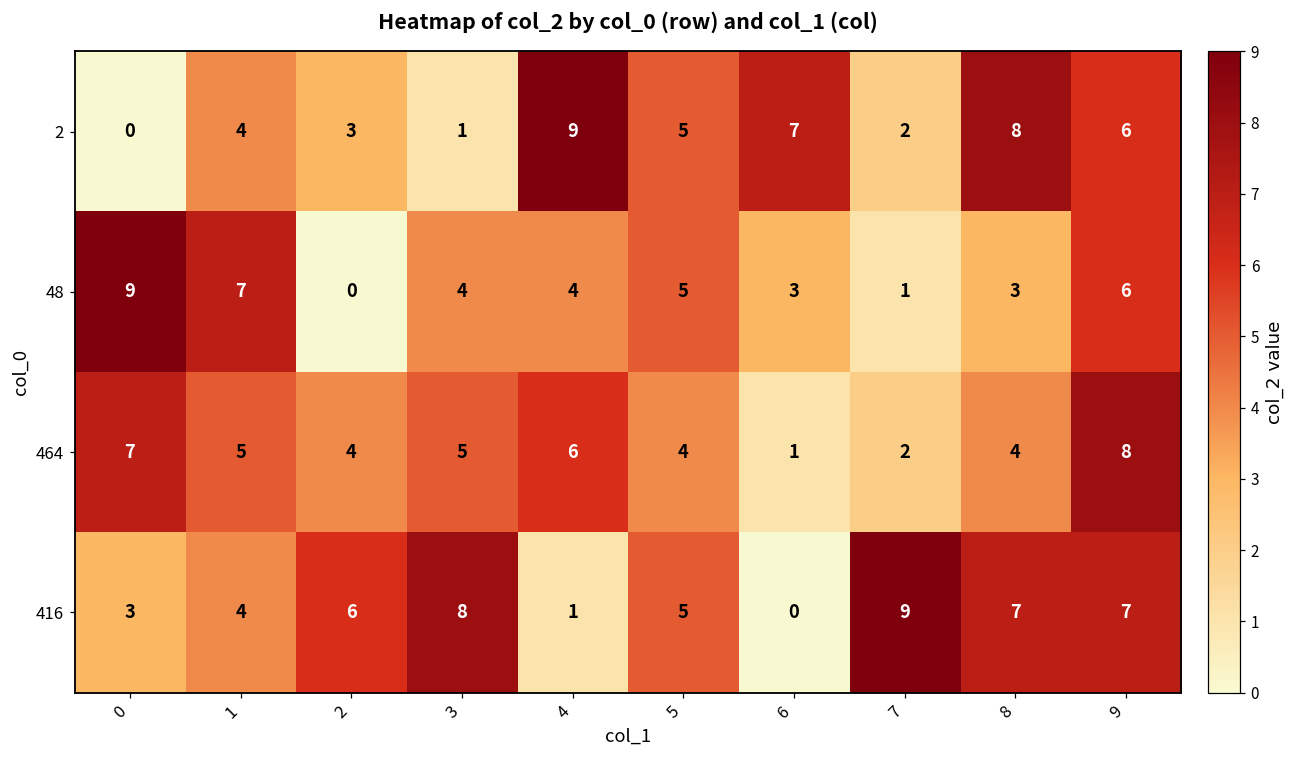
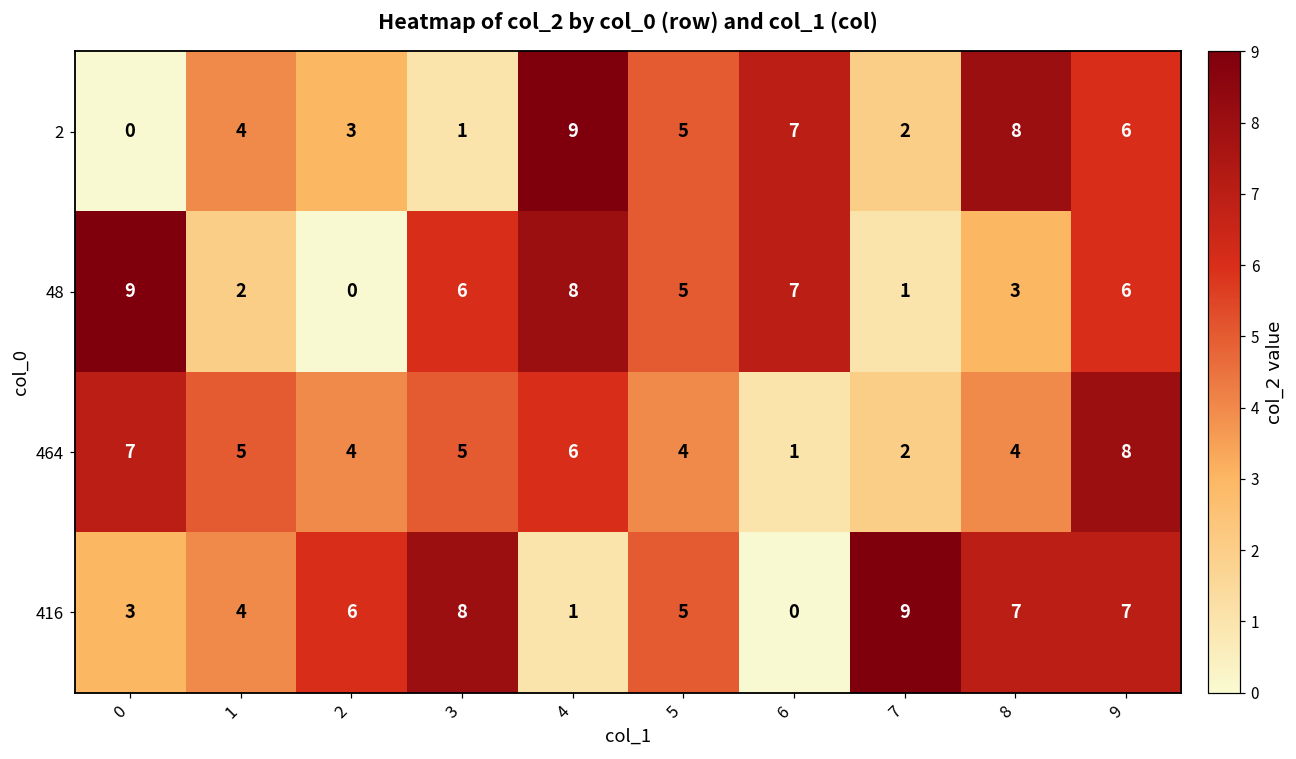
  {
    "2": {
      "0": 0,
      "1": 4,
      "2": 3,
      "3": 1,
      "4": 9,
      "5": 5,
      "6": 7,
      "7": 2,
      "8": 8,
      "9": 6
    },
    "48": {
      "0": 9,
-     "1": 7,
+     "1": 2,
      "2": 0,
-     "3": 4,
-     "4": 4,
+     "3": 6,
+     "4": 8,
      "5": 5,
-     "6": 3,
+     "6": 7,
      "7": 1,
      "8": 3,
      "9": 6
    },
    "464": {
      "0": 7,
      "1": 5,
      "2": 4,
      "3": 5,
      "4": 6,
      "5": 4,
      "6": 1,
      "7": 2,
      "8": 4,
      "9": 8
    },
    "416": {
      "0": 3,
      "1": 4,
      "2": 6,
      "3": 8,
      "4": 1,
      "5": 5,
      "6": 0,
      "7": 9,
      "8": 7,
      "9": 7
    }
  }
